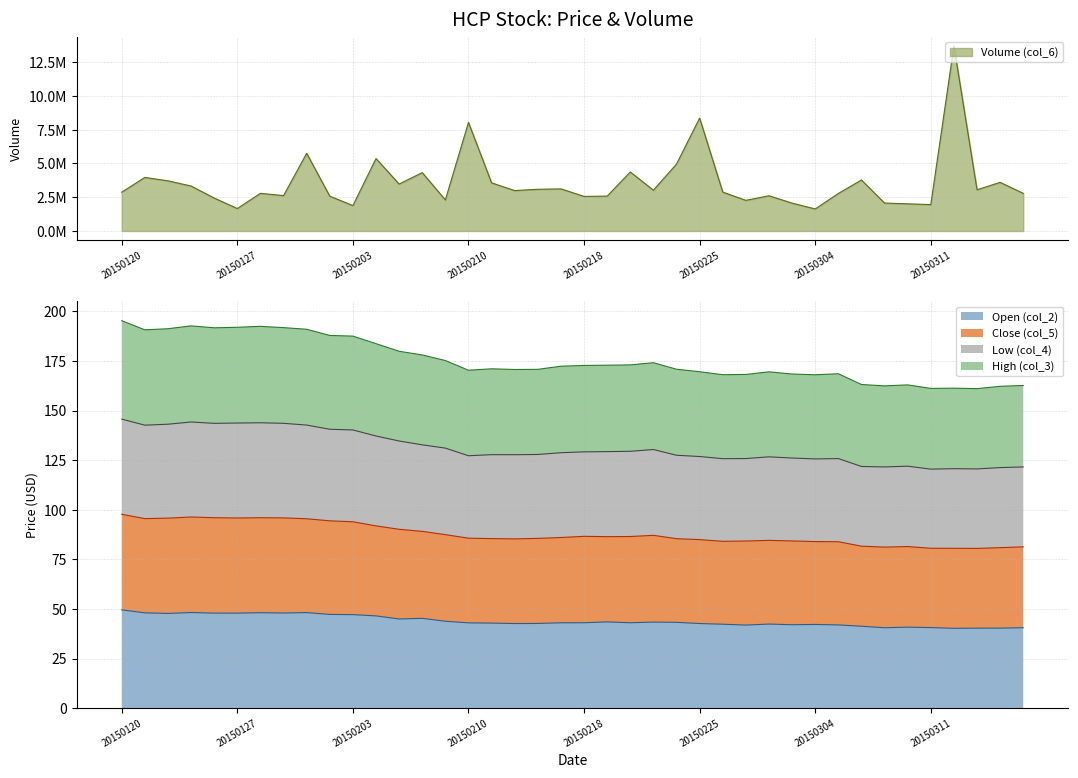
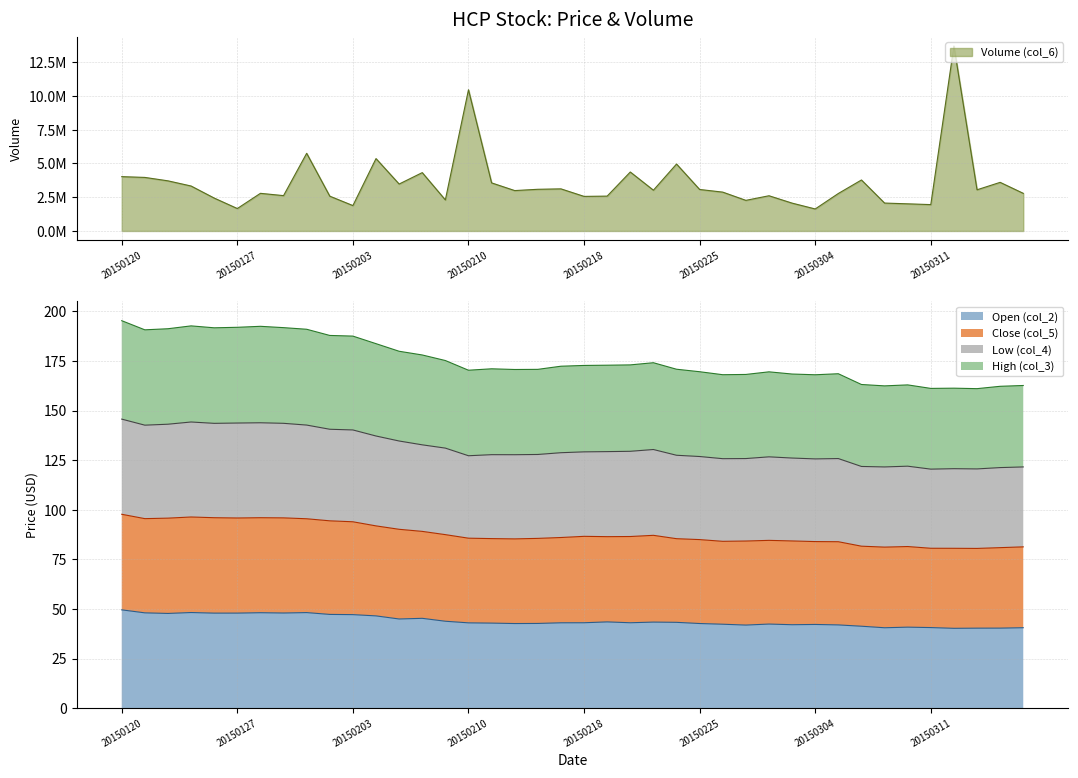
  {
    "HCP Stock: Price & Volume": {
-     "20150120": 2900000,
+     "20150120": 4000000,
      "20150127": 1700000,
      "20150203": 1900000,
-     "20150210": 8000000,
+     "20150210": 10500000,
      "20150218": 2600000,
-     "20150225": 8400000,
+     "20150225": 3100000,
      "20150304": 1600000,
      "20150311": 2000000
    }
  }
